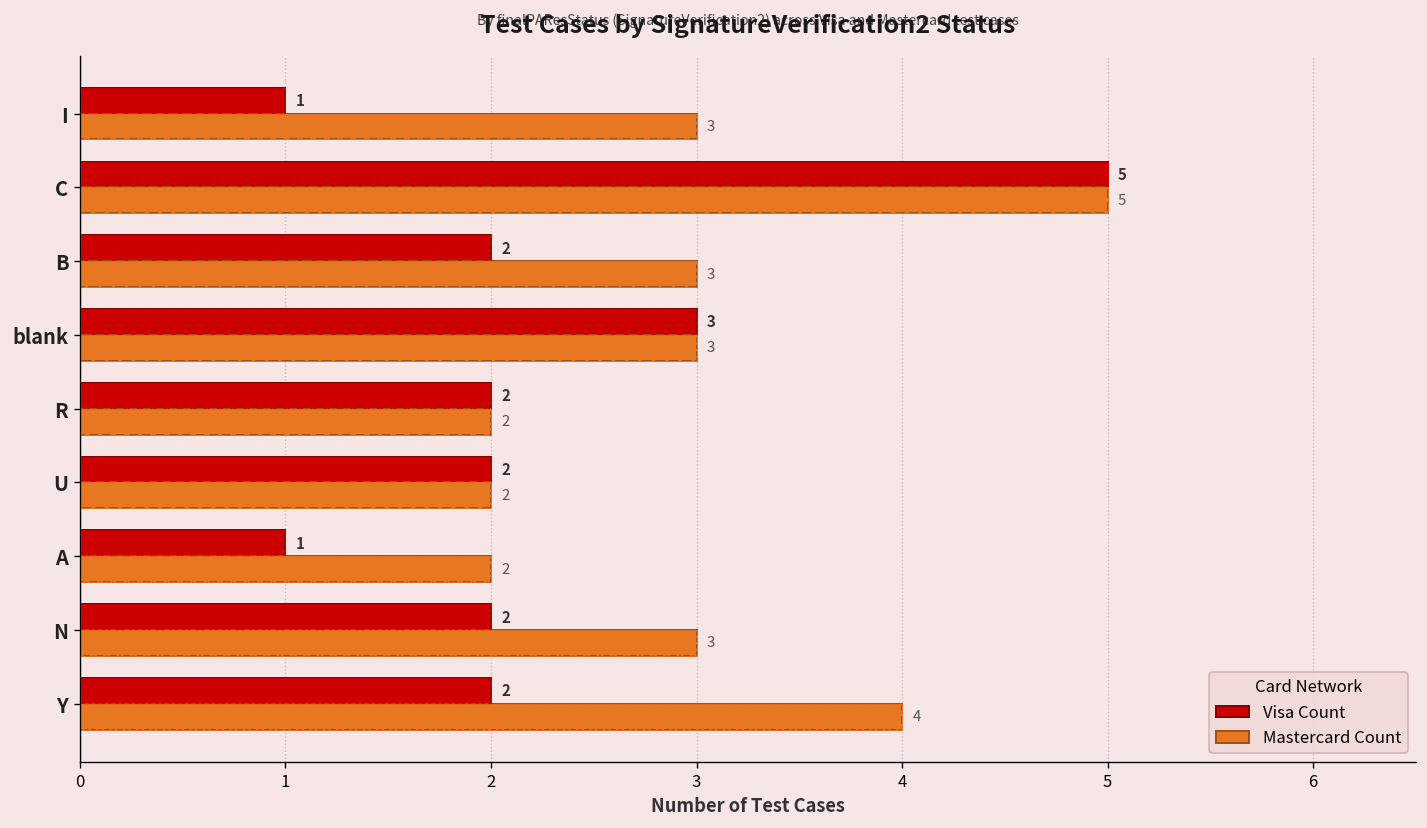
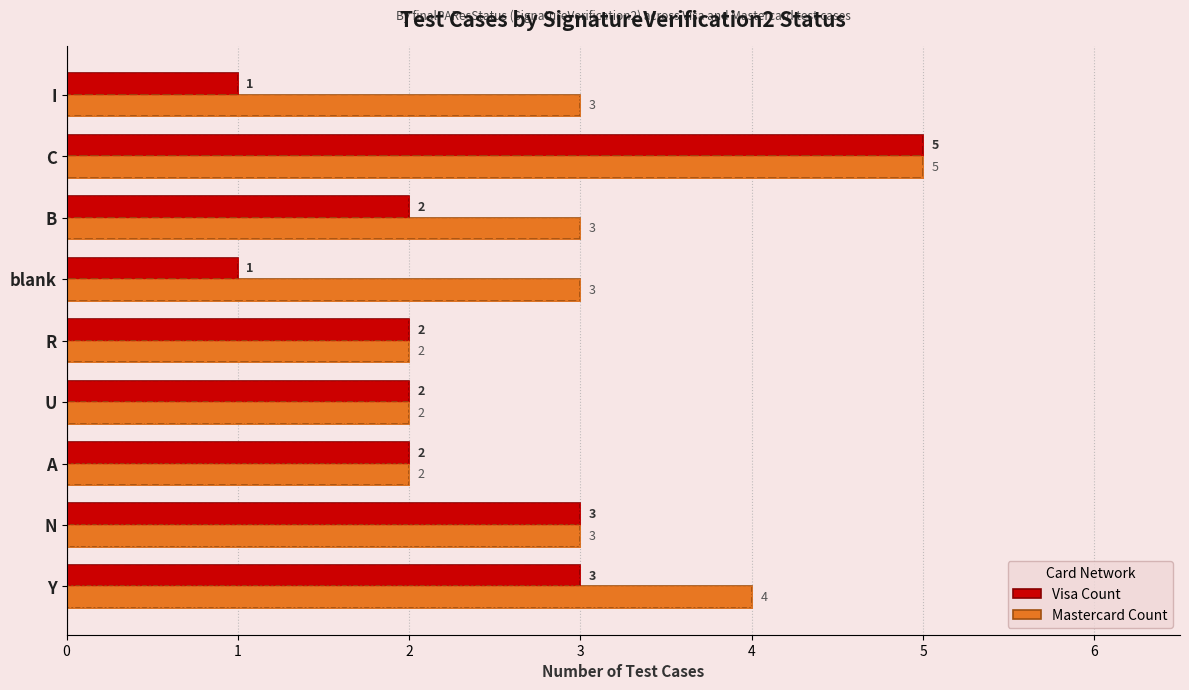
  {
    "Visa Count": {
      "I": 1,
      "C": 5,
      "B": 2,
-     "blank": 3,
+     "blank": 1,
      "R": 2,
      "U": 2,
-     "A": 1,
-     "N": 2,
-     "Y": 2
+     "A": 2,
+     "N": 3,
+     "Y": 3
    },
    "Mastercard Count": {
      "I": 3,
      "C": 5,
      "B": 3,
      "blank": 3,
      "R": 2,
      "U": 2,
      "A": 2,
      "N": 3,
      "Y": 4
    }
  }
